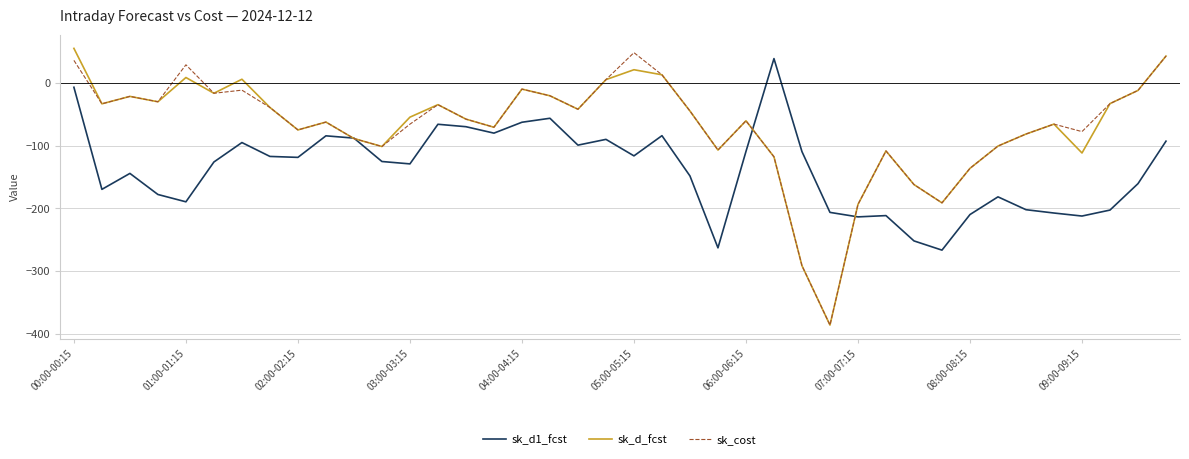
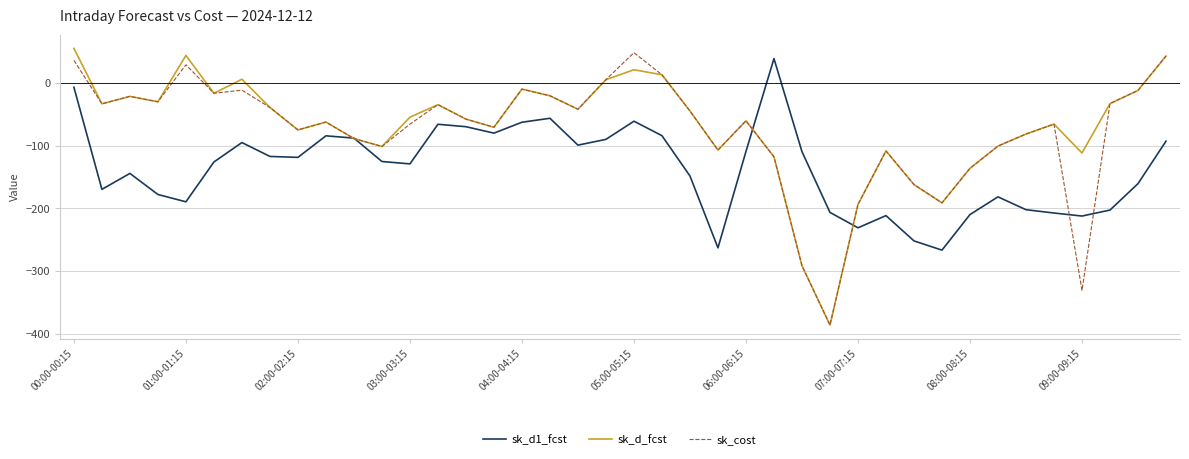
  {
    "sk_d1_fcst": {
      "00:00-00:15": -10,
      "01:00-01:15": -190,
      "02:00-02:15": -120,
      "03:00-03:15": -130,
      "04:00-04:15": -60,
-     "05:00-05:15": -120,
+     "05:00-05:15": -60,
      "06:00-06:15": -110,
-     "07:00-07:15": -210,
+     "07:00-07:15": -230,
      "08:00-08:15": -210,
      "09:00-09:15": -210
    },
    "sk_d_fcst": {
      "00:00-00:15": 60,
-     "01:00-01:15": 10,
+     "01:00-01:15": 40,
      "03:00-03:15": -50,
      "05:00-05:15": 20,
      "09:00-09:15": -110
    },
    "sk_cost": {
      "00:00-00:15": 40,
      "01:00-01:15": 30,
      "03:00-03:15": -70,
      "05:00-05:15": 50,
-     "09:00-09:15": -80
+     "09:00-09:15": -330
    }
  }
